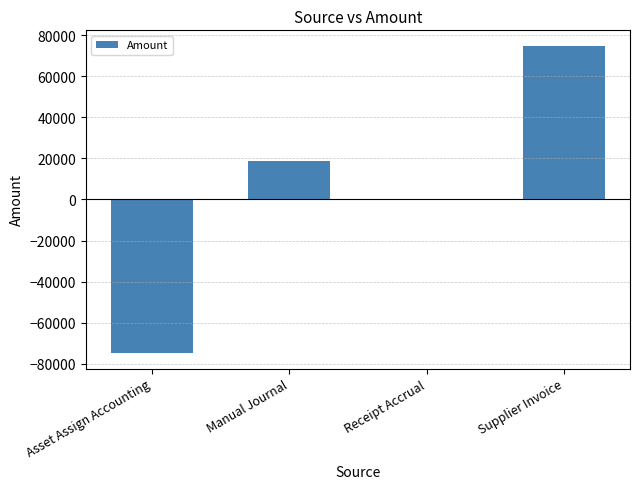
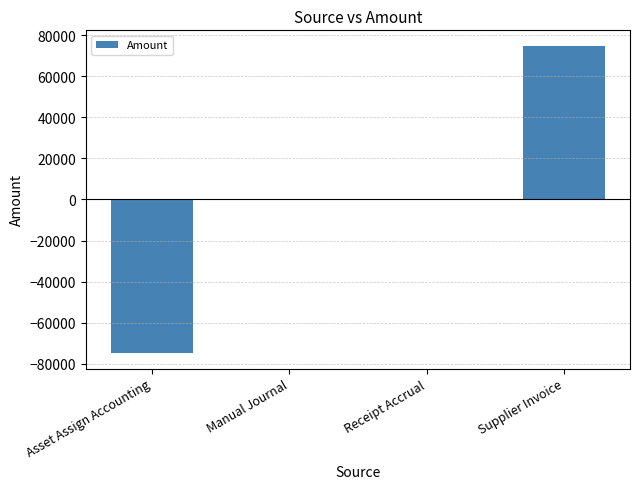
  {
    "Asset Assign Accounting": -75000,
-   "Manual Journal": 19000,
+   "Manual Journal": 0,
    "Supplier Invoice": 75000
  }
